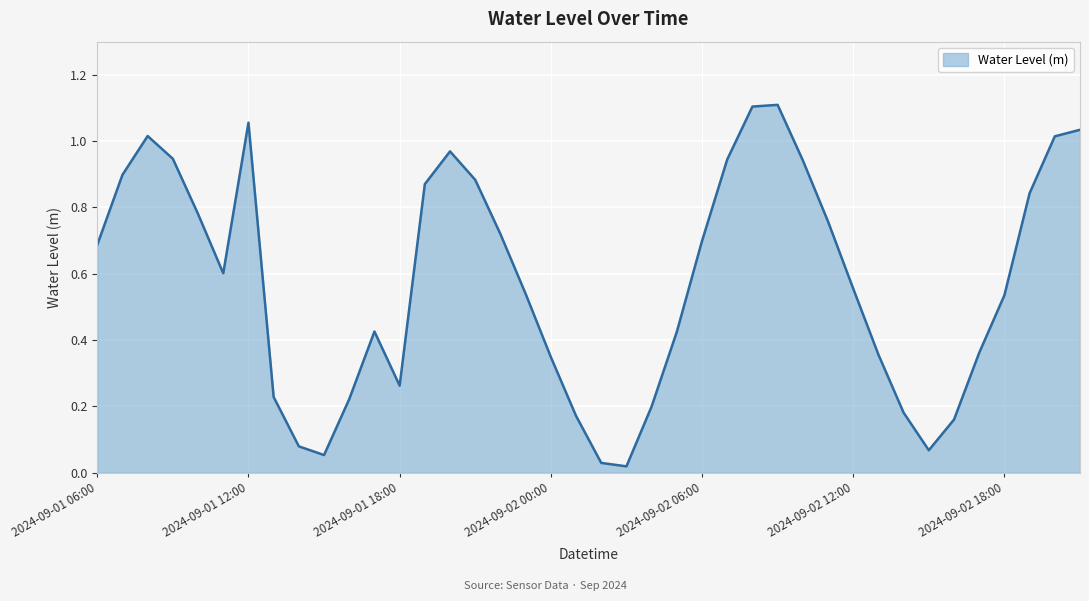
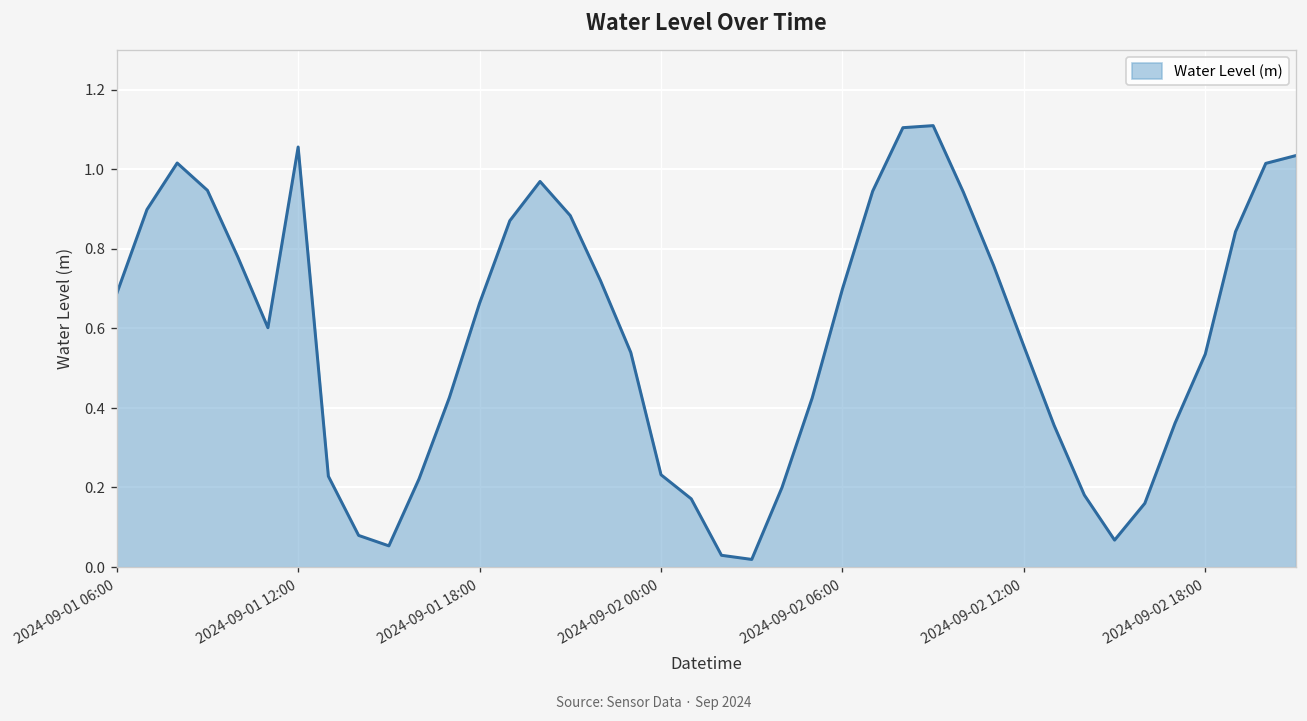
  {
    "2024-09-01 06:00": 0.69,
    "2024-09-01 12:00": 1.06,
-   "2024-09-01 18:00": 0.26,
-   "2024-09-02 00:00": 0.35,
+   "2024-09-01 18:00": 0.66,
+   "2024-09-02 00:00": 0.23,
    "2024-09-02 06:00": 0.70,
    "2024-09-02 12:00": 0.56,
    "2024-09-02 18:00": 0.54
  }
